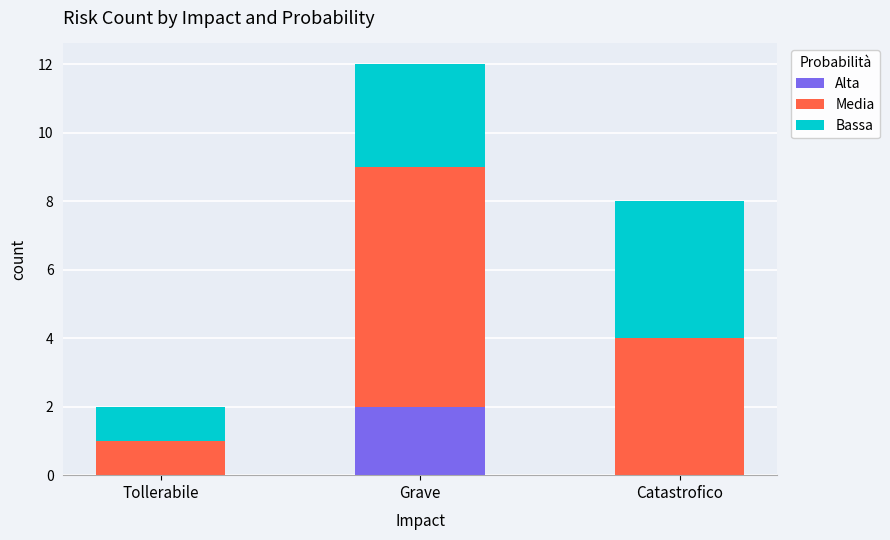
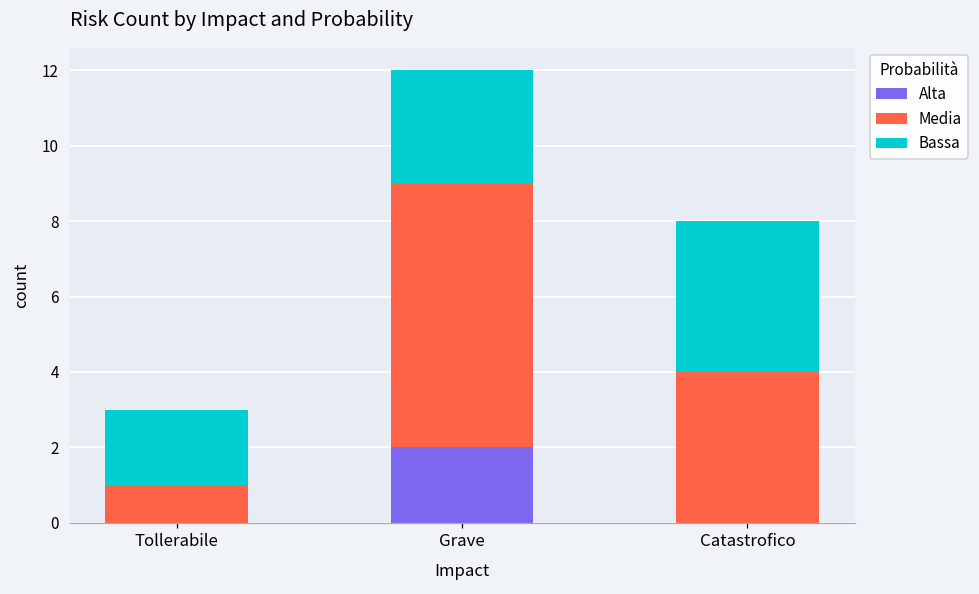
  {
    "Alta": {
      "Tollerabile": 0,
      "Grave": 2,
      "Catastrofico": 0
    },
    "Media": {
      "Tollerabile": 1,
      "Grave": 7,
      "Catastrofico": 4
    },
    "Bassa": {
-     "Tollerabile": 1,
+     "Tollerabile": 2,
      "Grave": 3,
      "Catastrofico": 4
    }
  }
